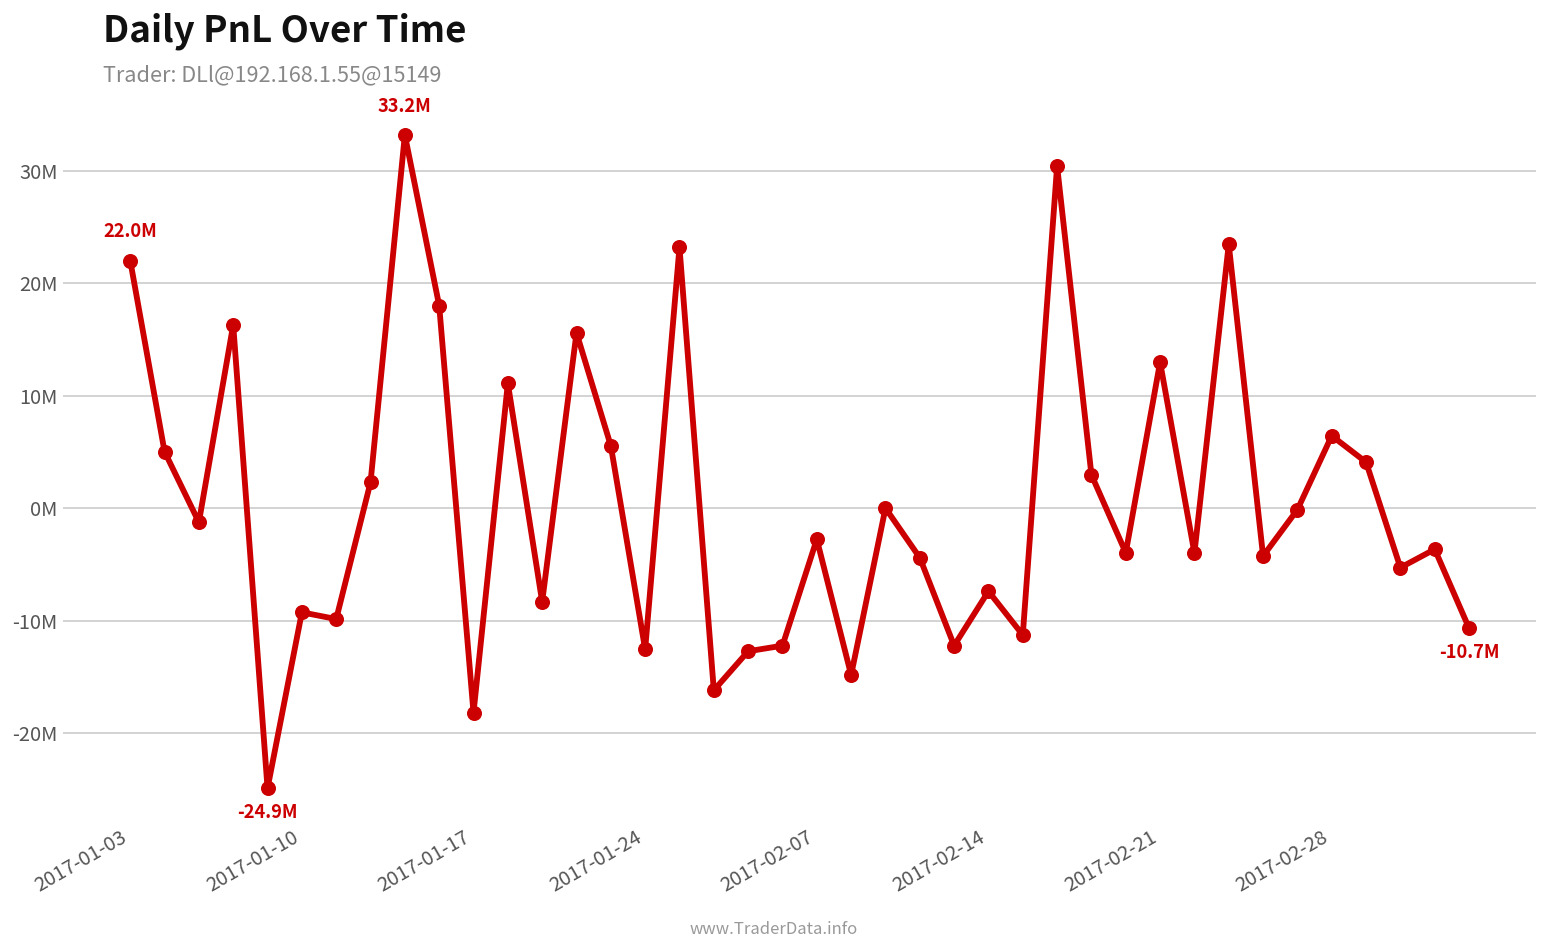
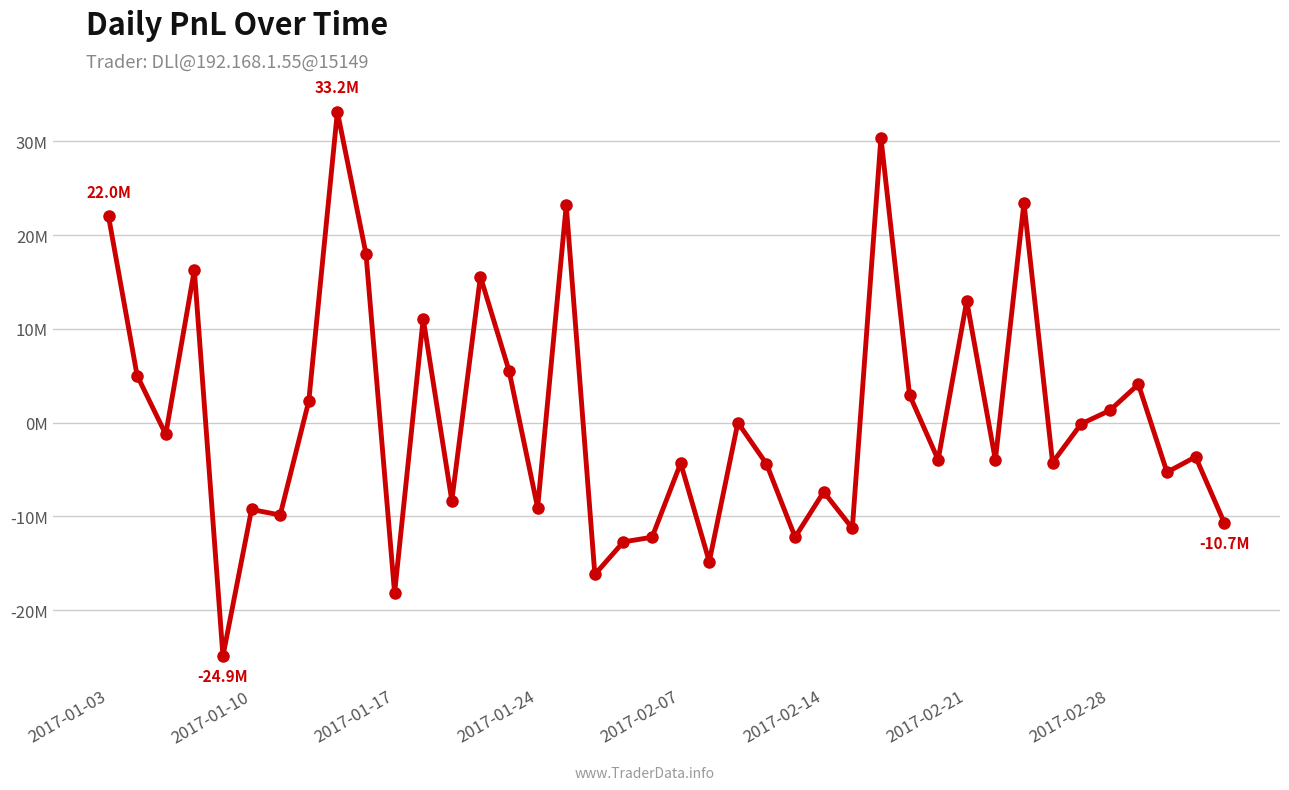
  {
    "2017-01-10": -9000000,
    "2017-01-17": -18000000,
-   "2017-01-24": -13000000,
-   "2017-02-07": -3000000,
+   "2017-01-24": -9000000,
+   "2017-02-07": -4000000,
    "2017-02-14": -7000000,
    "2017-02-21": 13000000,
-   "2017-02-28": 6000000
+   "2017-02-28": 1000000
  }
